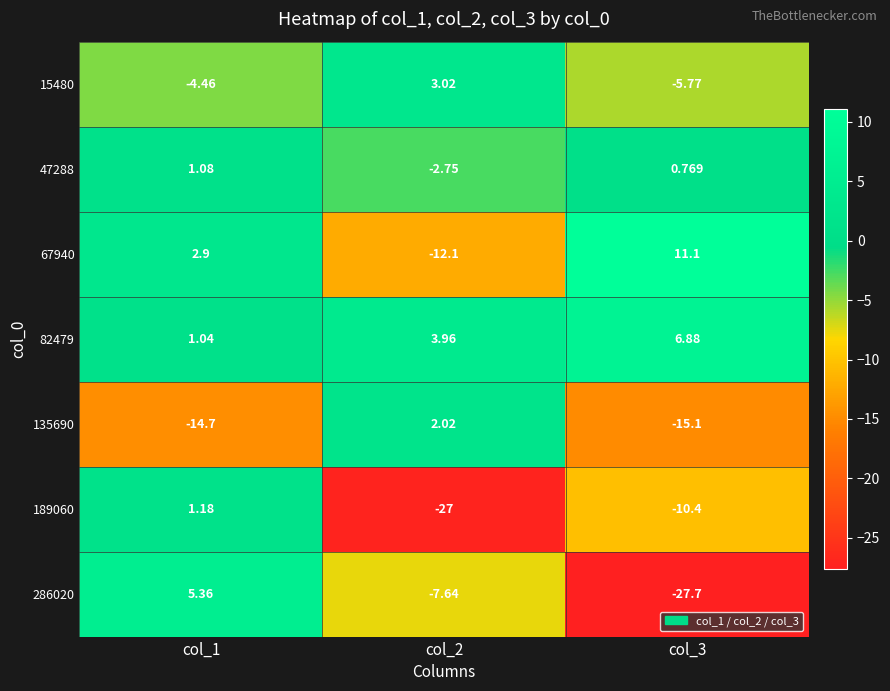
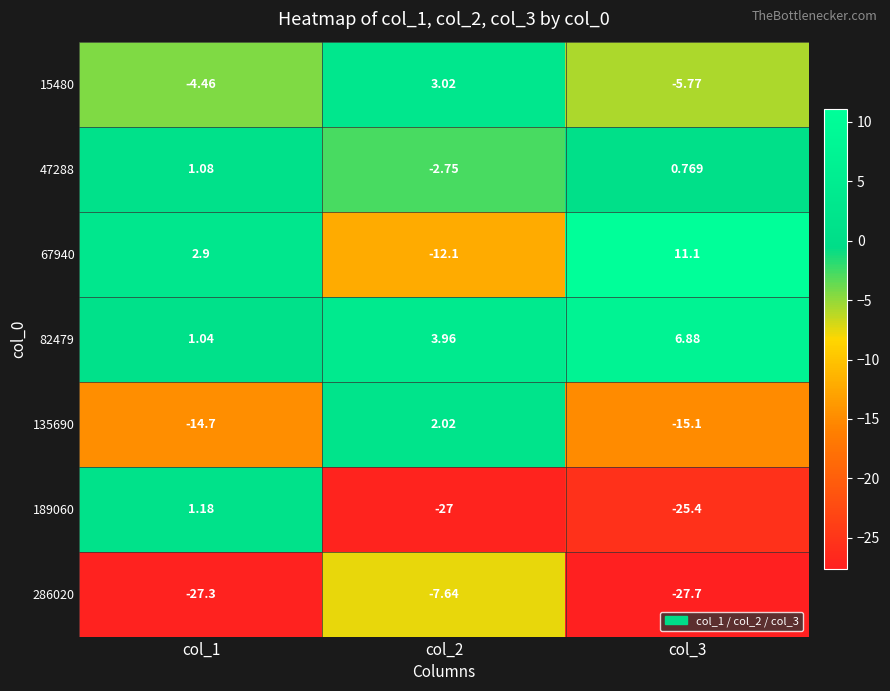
  {
    "15480": {
      "col_1": -4.46,
      "col_2": 3.02,
      "col_3": -5.77
    },
    "47288": {
      "col_1": 1.08,
      "col_2": -2.75,
      "col_3": 0.769
    },
    "67940": {
      "col_1": 2.9,
      "col_2": -12.1,
      "col_3": 11.1
    },
    "82479": {
      "col_1": 1.04,
      "col_2": 3.96,
      "col_3": 6.88
    },
    "135690": {
      "col_1": -14.7,
      "col_2": 2.02,
      "col_3": -15.1
    },
    "189060": {
      "col_1": 1.18,
      "col_2": -27,
-     "col_3": -10.4
+     "col_3": -25.4
    },
    "286020": {
-     "col_1": 5.36,
+     "col_1": -27.3,
      "col_2": -7.64,
      "col_3": -27.7
    }
  }
